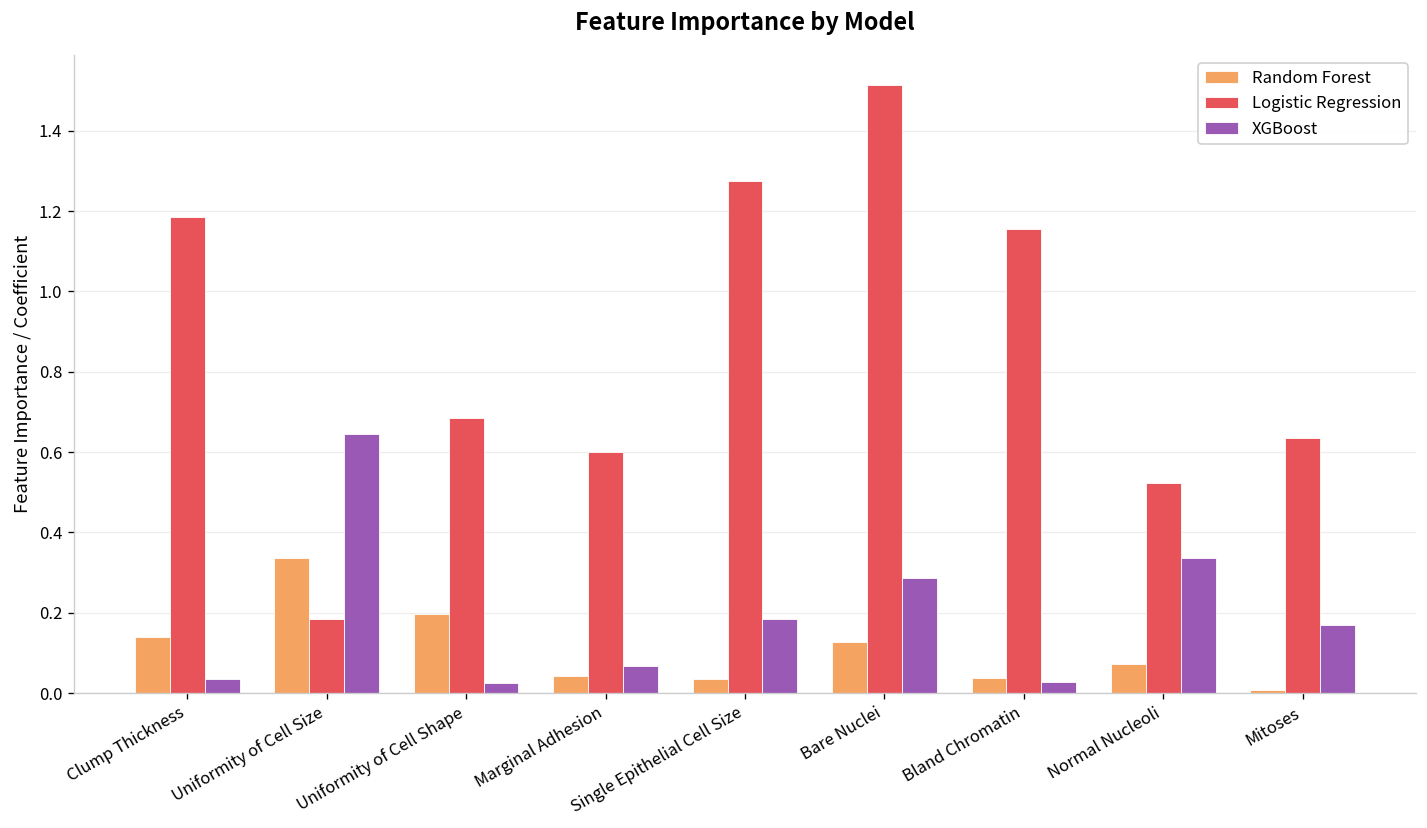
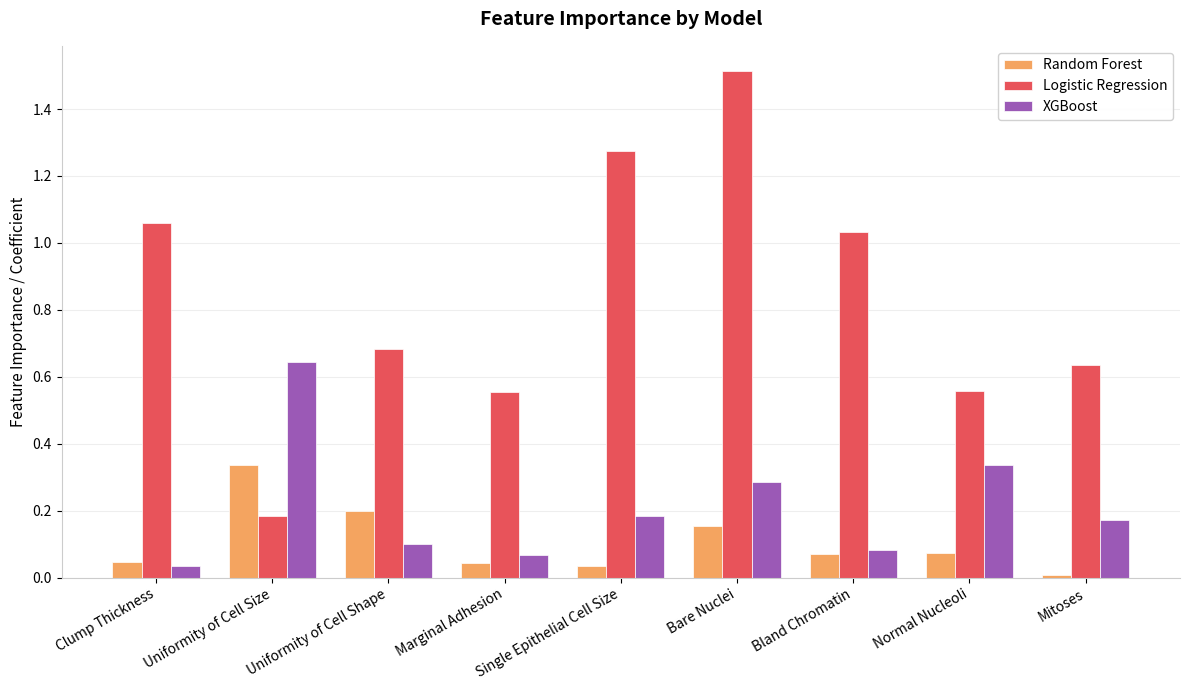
  {
    "Random Forest": {
-     "Clump Thickness": 0.14,
+     "Clump Thickness": 0.05,
      "Uniformity of Cell Size": 0.34,
      "Uniformity of Cell Shape": 0.20,
      "Marginal Adhesion": 0.04,
      "Single Epithelial Cell Size": 0.03,
-     "Bare Nuclei": 0.13,
-     "Bland Chromatin": 0.04,
+     "Bare Nuclei": 0.15,
+     "Bland Chromatin": 0.07,
      "Normal Nucleoli": 0.07,
      "Mitoses": 0.01
    },
    "Logistic Regression": {
-     "Clump Thickness": 1.19,
+     "Clump Thickness": 1.06,
      "Uniformity of Cell Size": 0.18,
      "Uniformity of Cell Shape": 0.68,
-     "Marginal Adhesion": 0.60,
+     "Marginal Adhesion": 0.55,
      "Single Epithelial Cell Size": 1.27,
      "Bare Nuclei": 1.51,
-     "Bland Chromatin": 1.16,
-     "Normal Nucleoli": 0.52,
+     "Bland Chromatin": 1.03,
+     "Normal Nucleoli": 0.56,
      "Mitoses": 0.64
    },
    "XGBoost": {
      "Clump Thickness": 0.04,
      "Uniformity of Cell Size": 0.65,
-     "Uniformity of Cell Shape": 0.02,
+     "Uniformity of Cell Shape": 0.10,
      "Marginal Adhesion": 0.07,
      "Single Epithelial Cell Size": 0.18,
      "Bare Nuclei": 0.29,
-     "Bland Chromatin": 0.03,
+     "Bland Chromatin": 0.08,
      "Normal Nucleoli": 0.34,
      "Mitoses": 0.17
    }
  }
